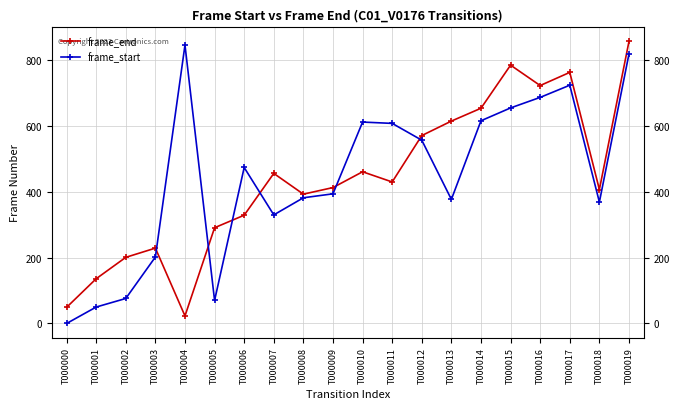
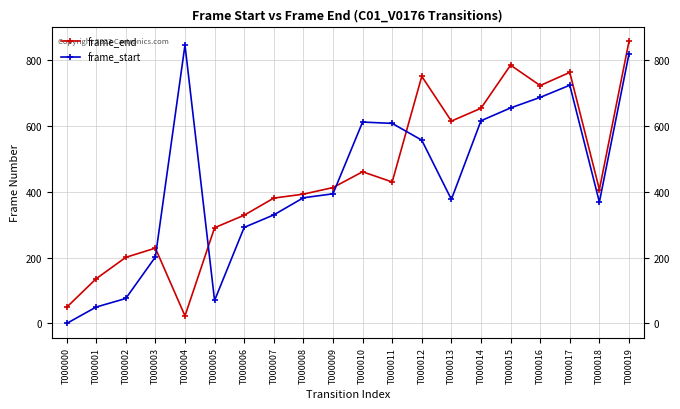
  {
    "frame_end": {
      "T000000": 50,
      "T000001": 140,
      "T000002": 200,
      "T000003": 230,
      "T000004": 20,
      "T000005": 290,
      "T000006": 330,
-     "T000007": 460,
+     "T000007": 380,
      "T000008": 390,
      "T000009": 410,
      "T000010": 460,
      "T000011": 430,
-     "T000012": 570,
+     "T000012": 750,
      "T000013": 620,
      "T000014": 650,
      "T000015": 790,
      "T000016": 720,
      "T000017": 760,
      "T000018": 410,
      "T000019": 860
    },
    "frame_start": {
      "T000000": 0,
      "T000001": 50,
      "T000002": 80,
      "T000003": 200,
      "T000005": 70,
-     "T000006": 470,
+     "T000006": 290,
      "T000007": 330,
      "T000008": 380,
      "T000009": 390,
      "T000010": 610,
      "T000011": 610,
      "T000012": 560,
      "T000013": 380,
      "T000014": 620,
      "T000015": 660,
      "T000016": 690,
      "T000017": 720,
      "T000018": 370,
      "T000019": 820
    }
  }
